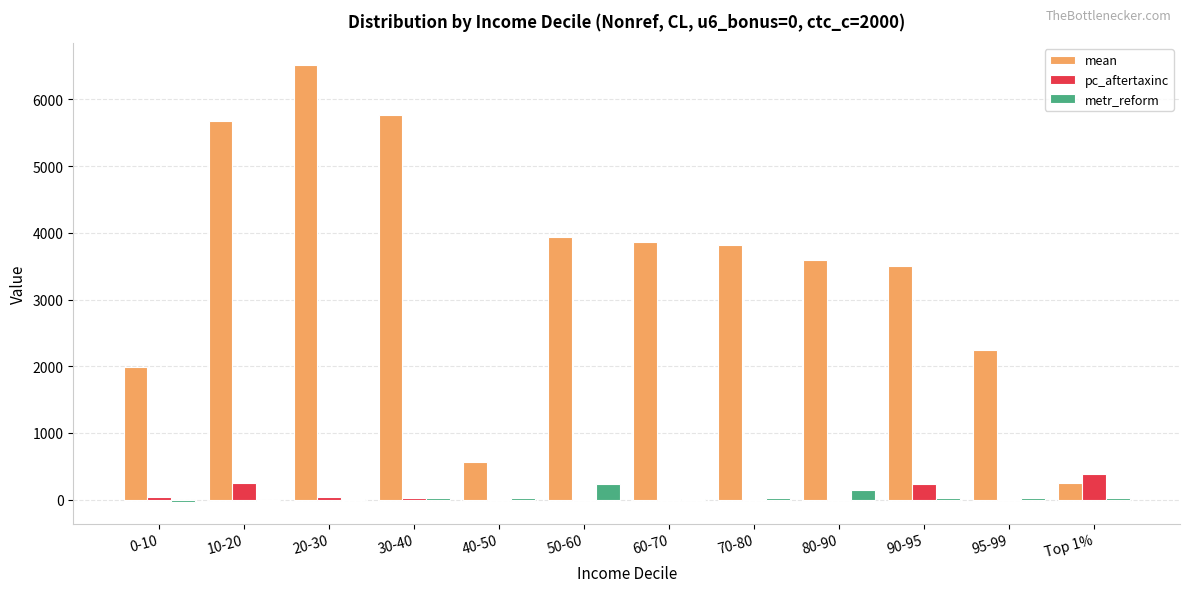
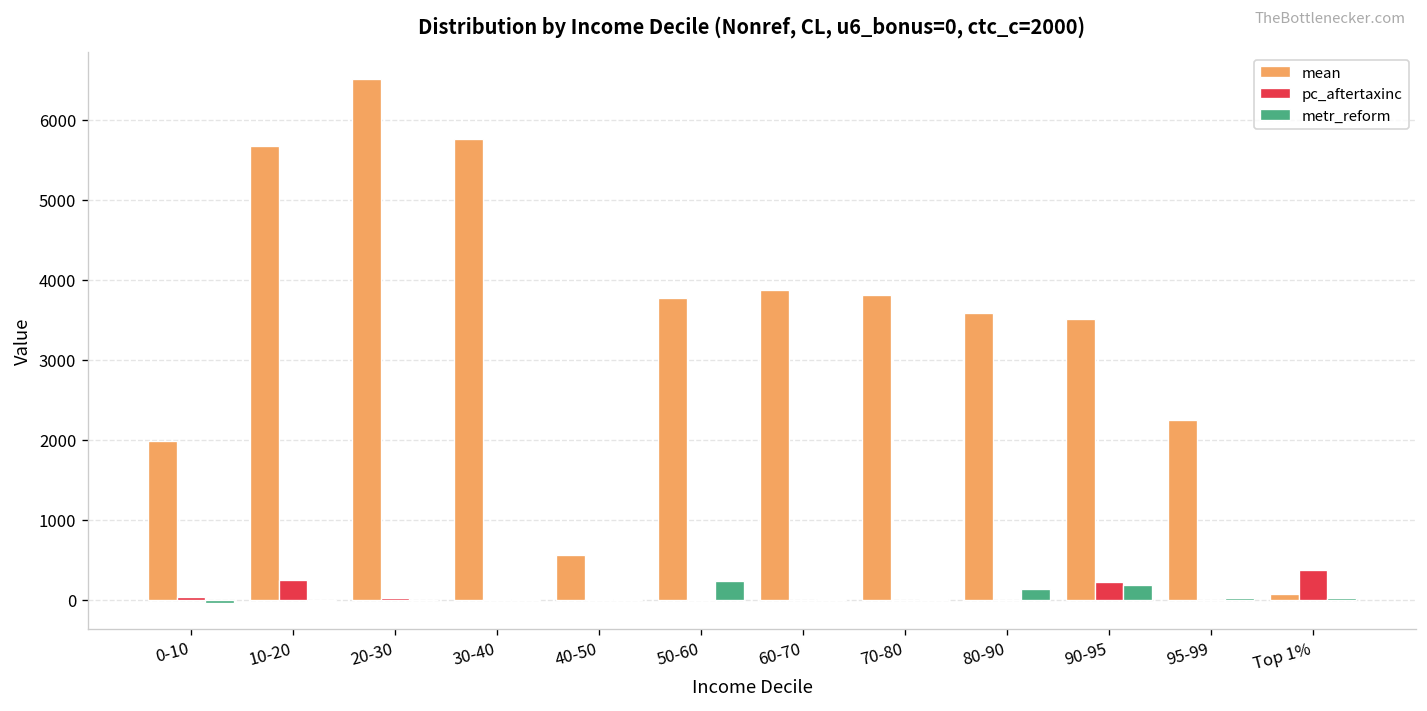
  {
    "mean": {
      "0-10": 2000,
      "10-20": 5700,
      "20-30": 6500,
      "30-40": 5800,
      "40-50": 600,
-     "50-60": 3900,
+     "50-60": 3800,
      "60-70": 3900,
      "70-80": 3800,
      "80-90": 3600,
      "90-95": 3500,
      "95-99": 2200,
-     "Top 1%": 200
+     "Top 1%": 100
    },
    "pc_aftertaxinc": {
      "0-10": 0,
      "10-20": 200,
      "90-95": 200,
      "Top 1%": 400
    },
    "metr_reform": {
      "50-60": 200,
      "80-90": 100,
-     "90-95": 0
+     "90-95": 200
    }
  }
